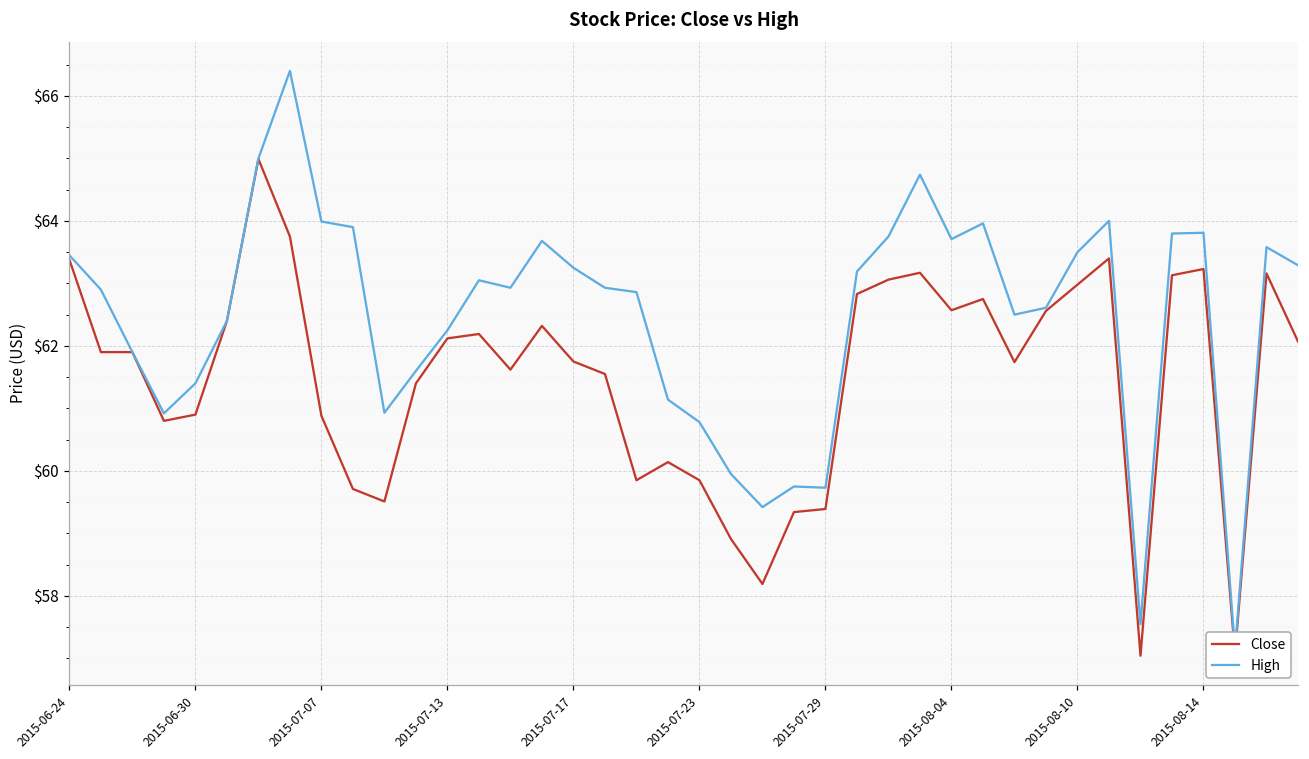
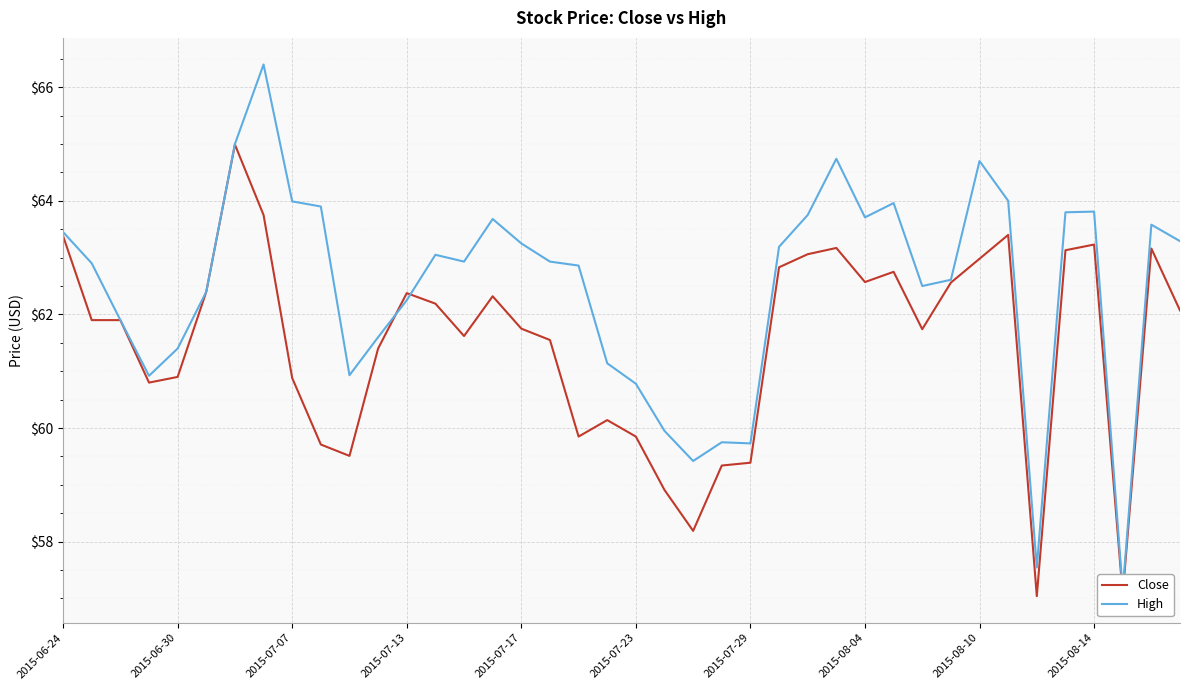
  {
    "Close": {
      "2015-06-24": "$63.4",
      "2015-06-30": "$60.9",
      "2015-07-07": "$60.9",
-     "2015-07-13": "$62.1",
+     "2015-07-13": "$62.4",
      "2015-07-17": "$61.8",
      "2015-07-23": "$59.8",
      "2015-07-29": "$59.4",
      "2015-08-04": "$62.6",
      "2015-08-10": "$63.0",
      "2015-08-14": "$63.2"
    },
    "High": {
      "2015-06-24": "$63.5",
      "2015-06-30": "$61.4",
      "2015-07-07": "$64.0",
      "2015-07-13": "$62.3",
      "2015-07-17": "$63.3",
      "2015-07-23": "$60.8",
      "2015-07-29": "$59.7",
      "2015-08-04": "$63.7",
-     "2015-08-10": "$63.5",
+     "2015-08-10": "$64.7",
      "2015-08-14": "$63.8"
    }
  }
